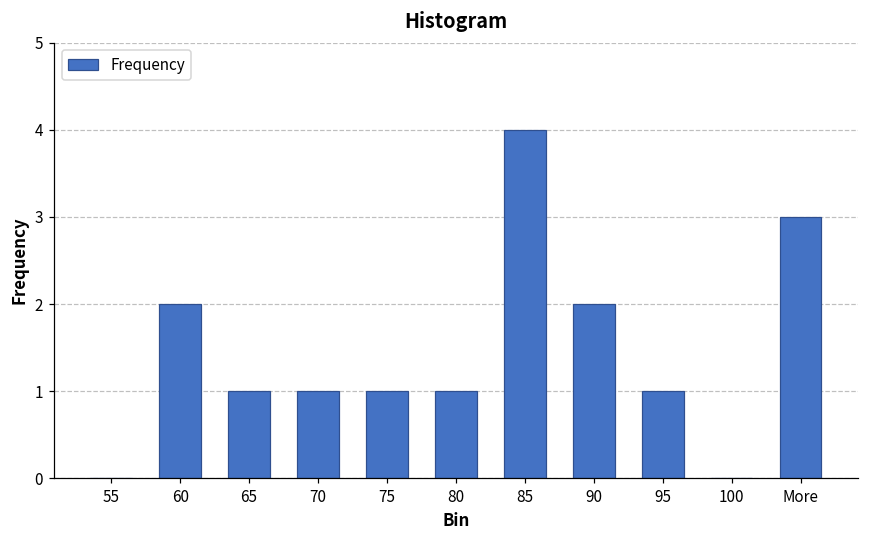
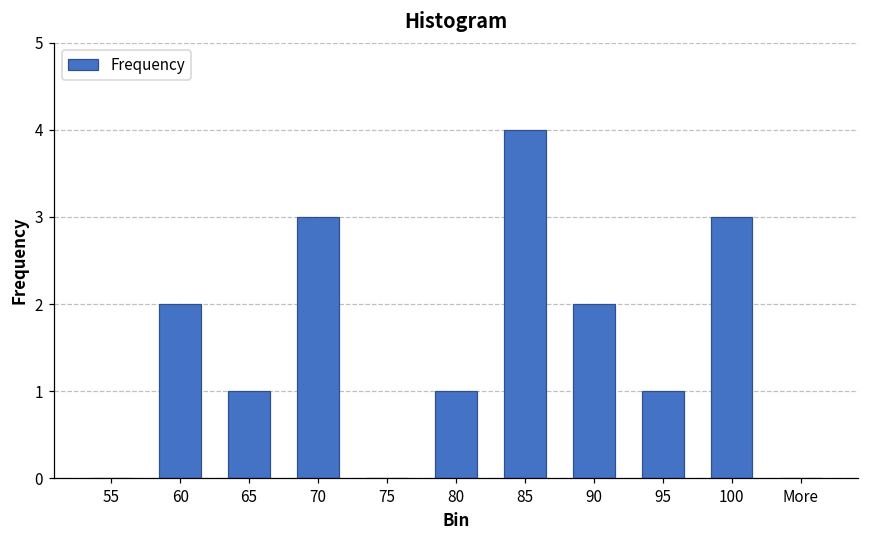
  {
    "55": 0,
    "60": 2,
    "65": 1,
-   "70": 1,
-   "75": 1,
+   "70": 3,
+   "75": 0,
    "80": 1,
    "85": 4,
    "90": 2,
    "95": 1,
-   "100": 0,
-   "More": 3
+   "100": 3,
+   "More": 0
  }
